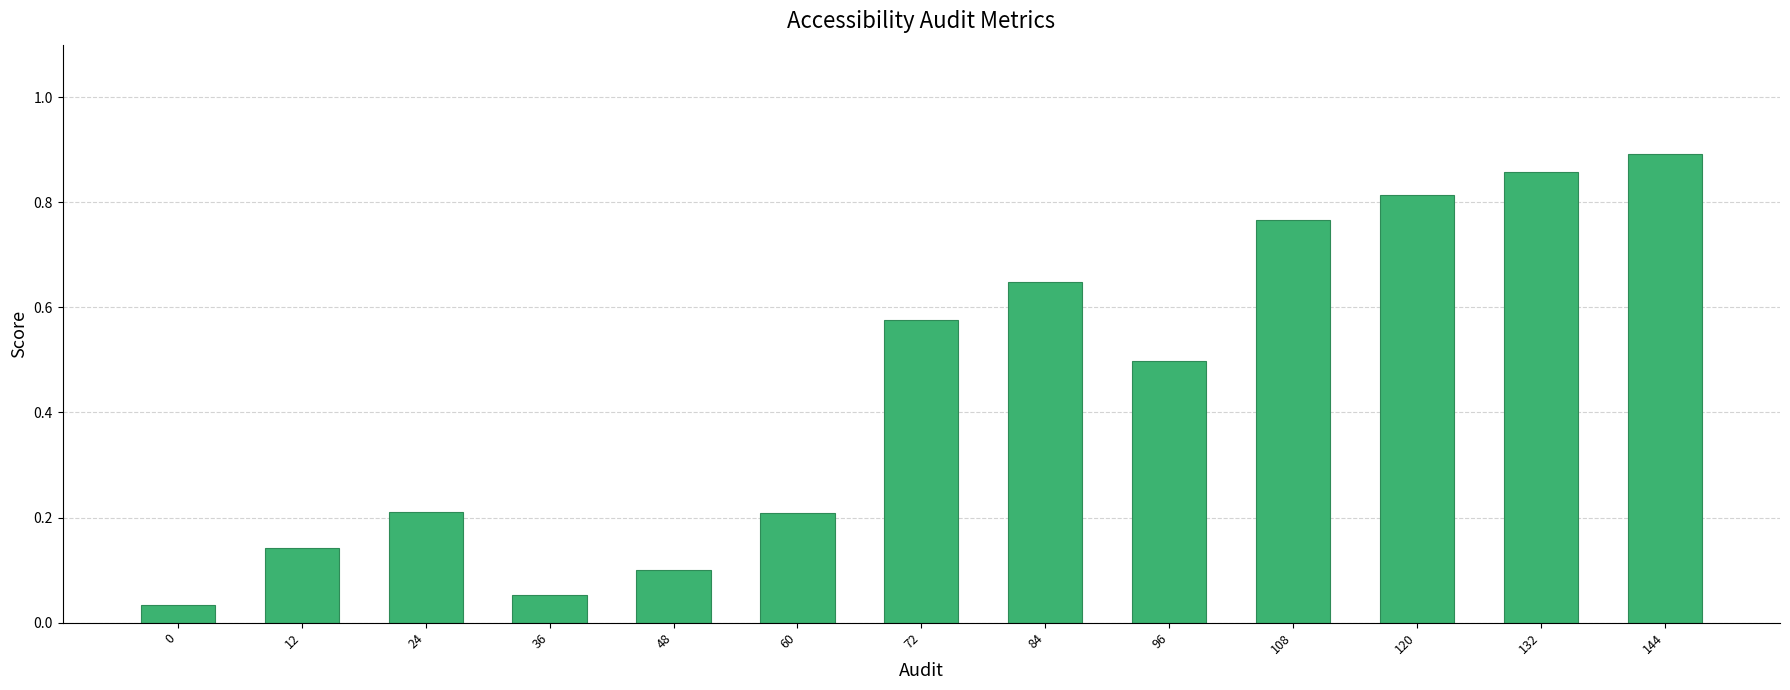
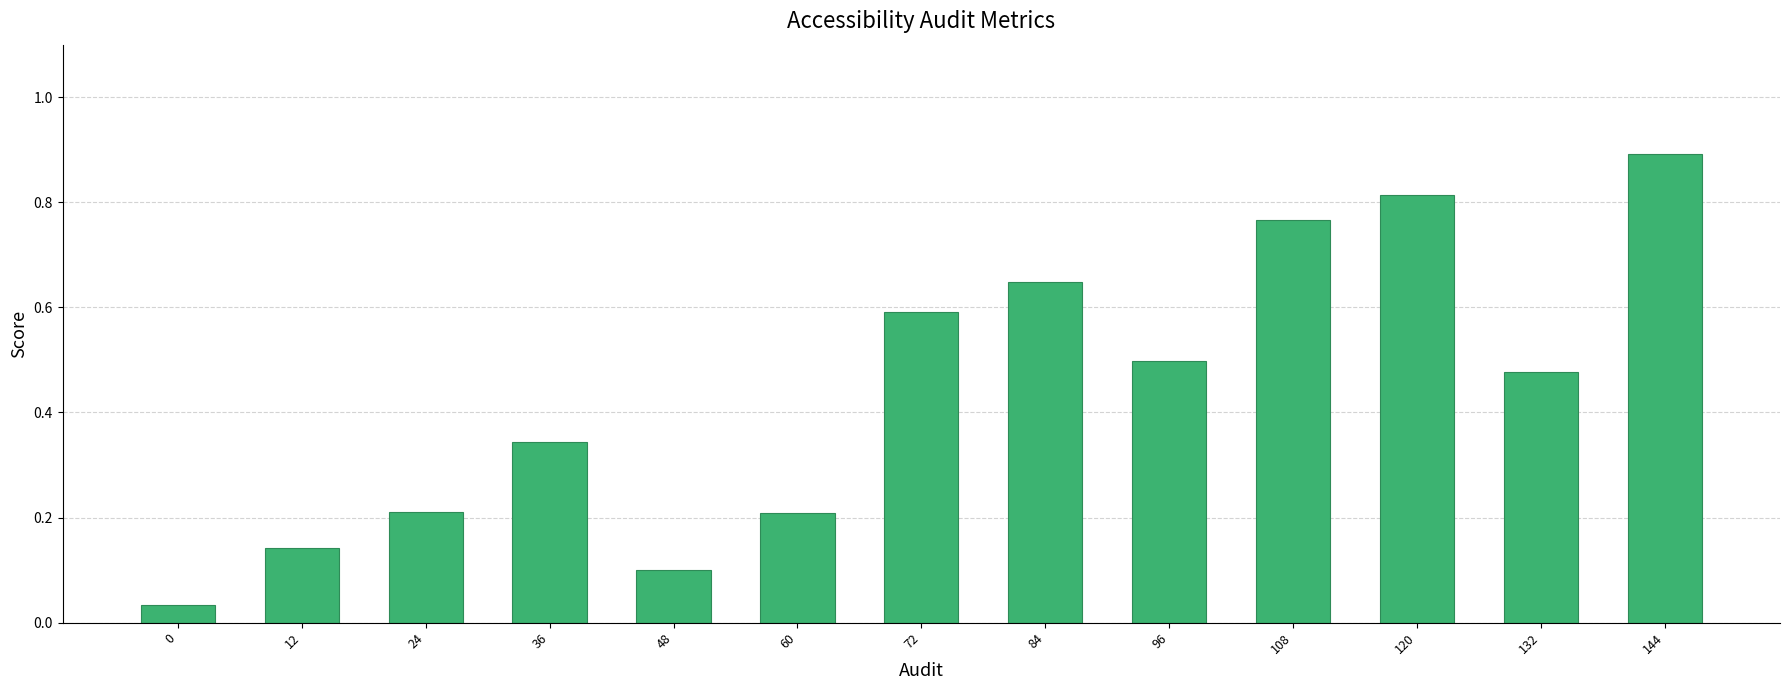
  {
    "0": 0.03,
    "12": 0.14,
    "24": 0.21,
-   "36": 0.05,
+   "36": 0.34,
    "48": 0.10,
    "60": 0.21,
-   "72": 0.58,
+   "72": 0.59,
    "84": 0.65,
    "96": 0.50,
    "108": 0.77,
    "120": 0.81,
-   "132": 0.86,
+   "132": 0.48,
    "144": 0.89
  }
